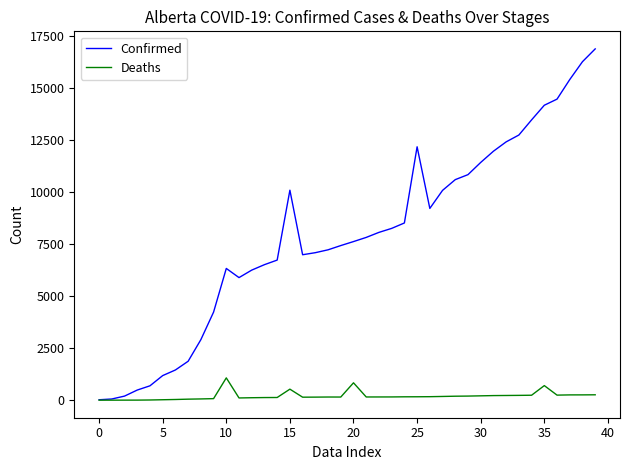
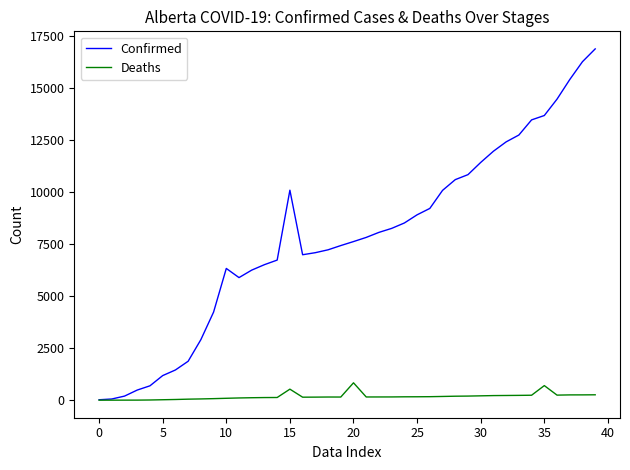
  {
    "Confirmed": {
      "5": 1200,
      "10": 6300,
      "15": 10100,
      "20": 7600,
-     "25": 12200,
+     "25": 8900,
      "30": 11400,
-     "35": 14200
+     "35": 13700
    },
    "Deaths": {
      "5": 0,
-     "10": 1100,
+     "10": 100,
      "15": 500,
      "20": 800,
      "25": 200,
      "30": 200,
      "35": 700
    }
  }
